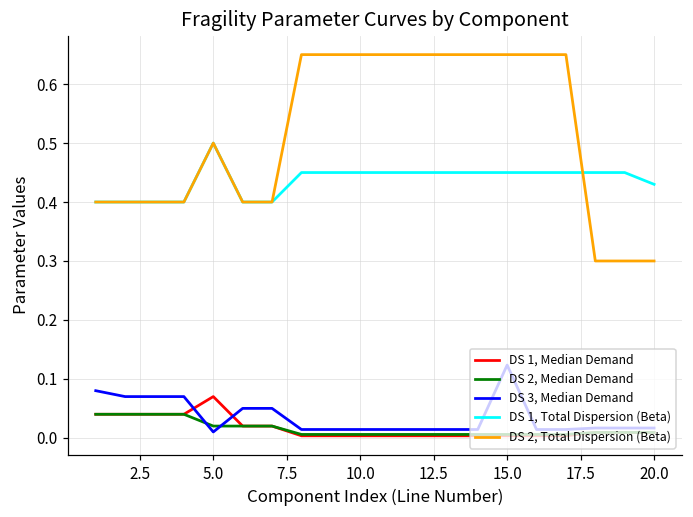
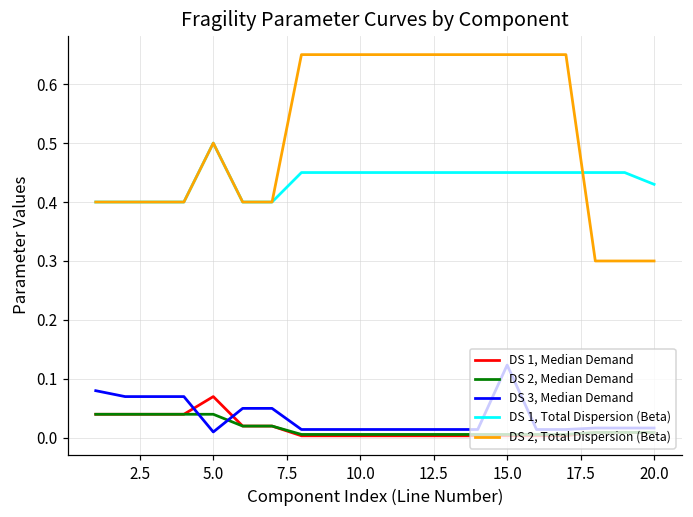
  {
    "DS 1, Median Demand": {
      "5.0": 0.07
    },
    "DS 2, Median Demand": {
-     "5.0": 0.02
+     "5.0": 0.04
    },
    "DS 3, Median Demand": {
      "5.0": 0.01,
      "10.0": 0.01
    },
    "DS 1, Total Dispersion (Beta)": {
      "10.0": 0.45,
      "15.0": 0.45,
      "20.0": 0.43
    },
    "DS 2, Total Dispersion (Beta)": {
      "10.0": 0.65,
      "15.0": 0.65,
      "20.0": 0.30
    }
  }
